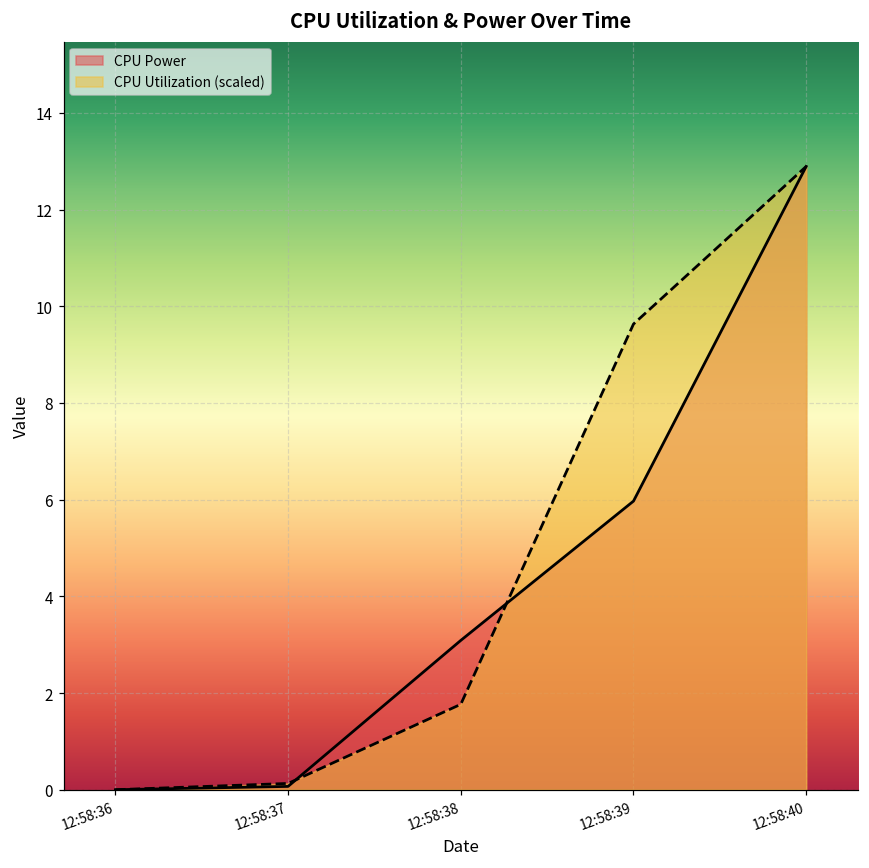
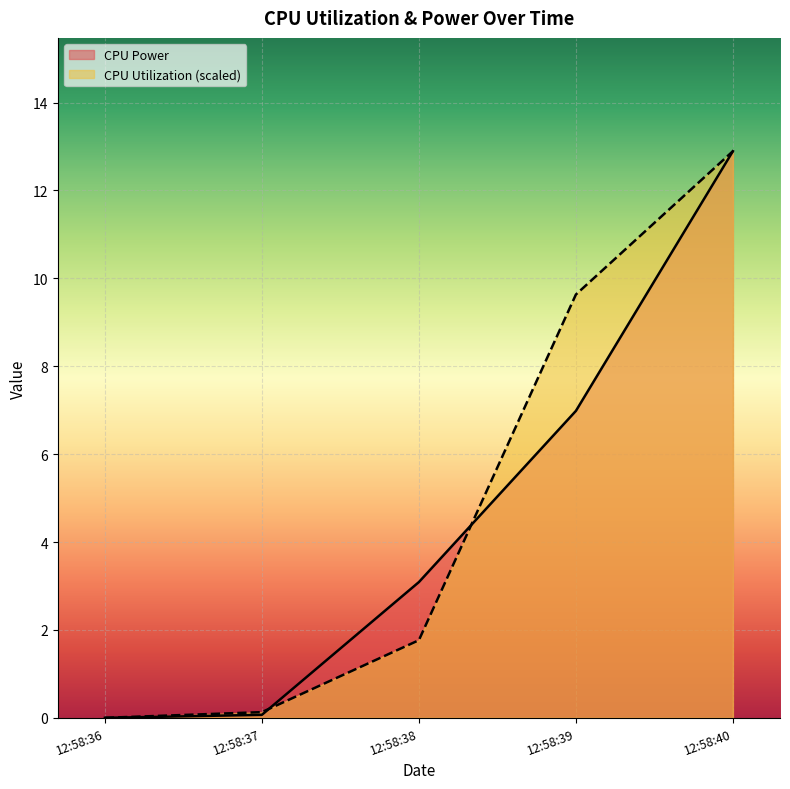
  {
    "CPU Power": {
      "12:58:37": 0.1,
      "12:58:38": 3.1,
-     "12:58:39": 6.0
+     "12:58:39": 7.0
    },
    "CPU Utilization (scaled)": {
      "12:58:37": 0.1,
      "12:58:38": 1.8,
      "12:58:39": 9.6
    }
  }
